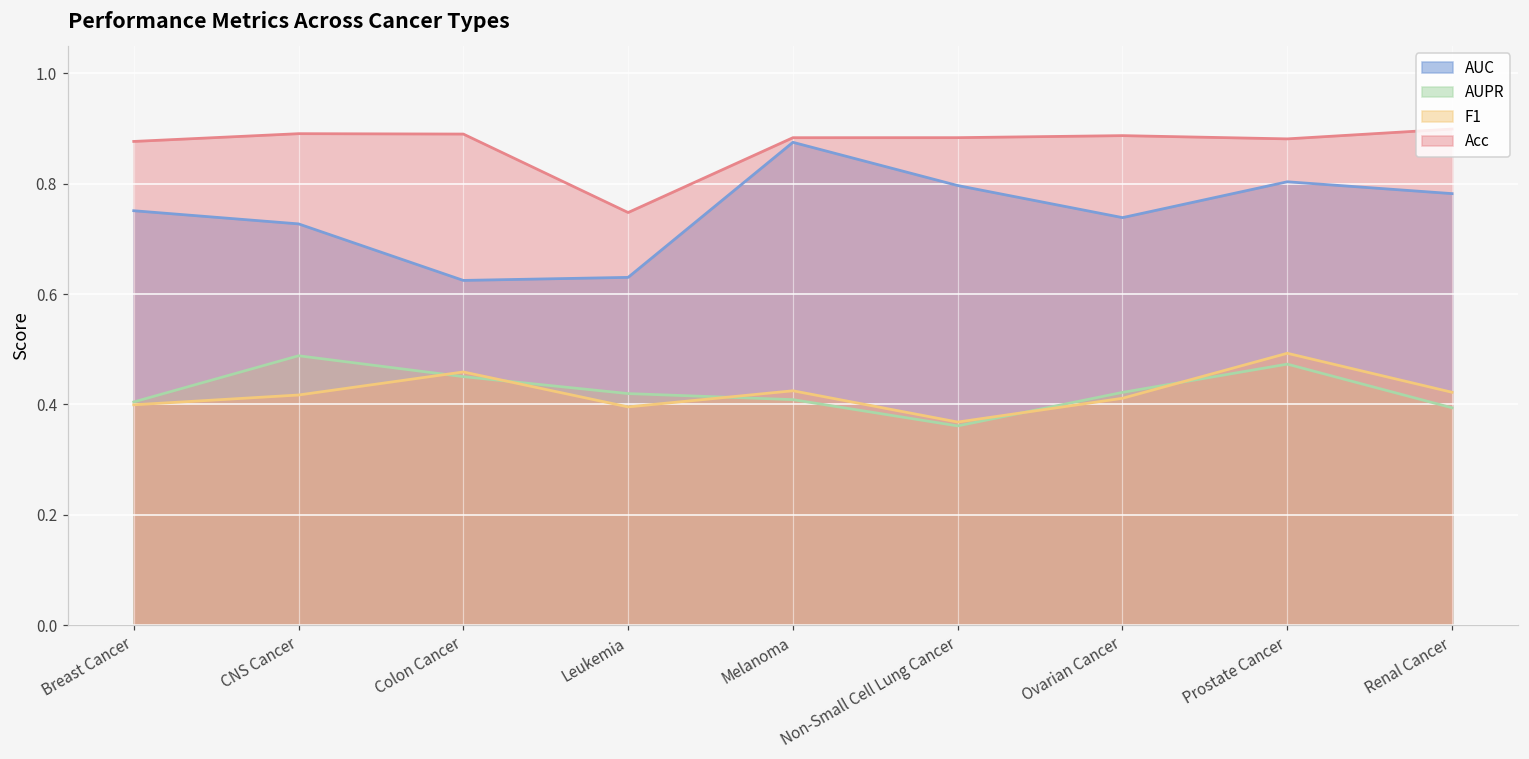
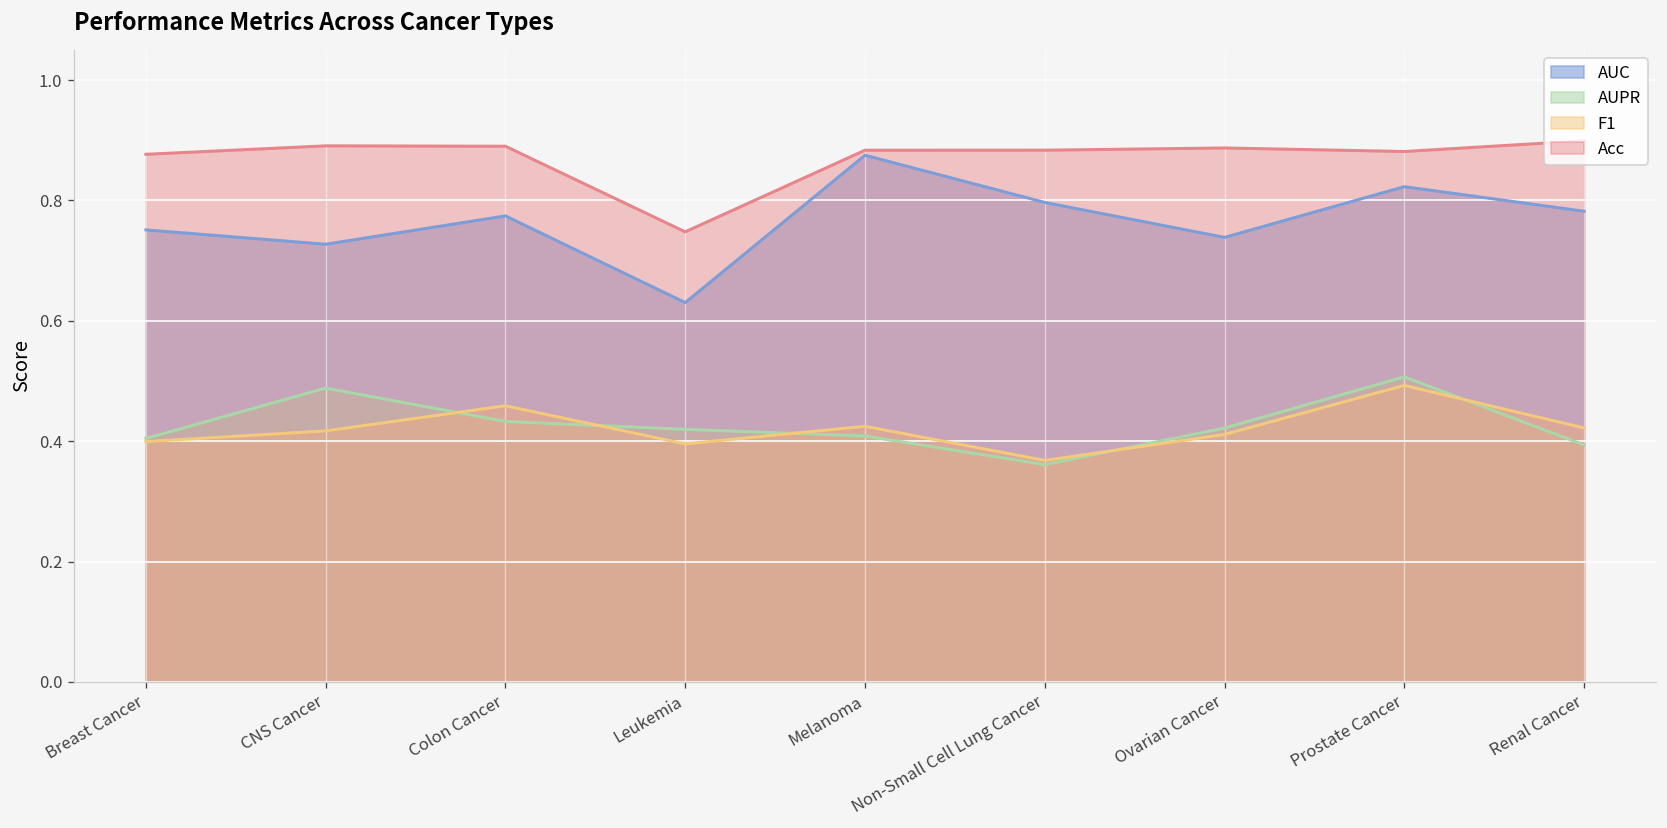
  {
    "AUC": {
      "Breast Cancer": 0.75,
      "CNS Cancer": 0.73,
-     "Colon Cancer": 0.62,
+     "Colon Cancer": 0.77,
      "Leukemia": 0.63,
      "Melanoma": 0.88,
      "Non-Small Cell Lung Cancer": 0.80,
      "Ovarian Cancer": 0.74,
-     "Prostate Cancer": 0.80,
+     "Prostate Cancer": 0.82,
      "Renal Cancer": 0.78
    },
    "AUPR": {
      "Breast Cancer": 0.40,
      "CNS Cancer": 0.49,
-     "Colon Cancer": 0.45,
+     "Colon Cancer": 0.43,
      "Leukemia": 0.42,
      "Melanoma": 0.41,
      "Non-Small Cell Lung Cancer": 0.36,
      "Ovarian Cancer": 0.42,
-     "Prostate Cancer": 0.47,
+     "Prostate Cancer": 0.51,
      "Renal Cancer": 0.39
    }
  }
